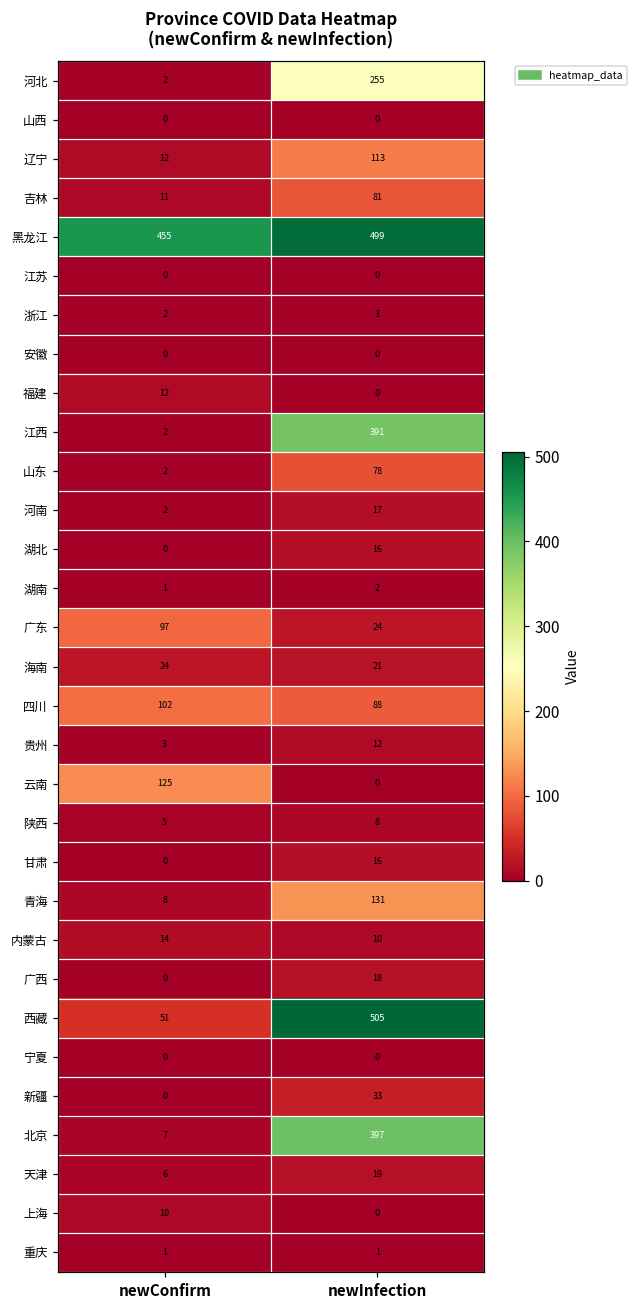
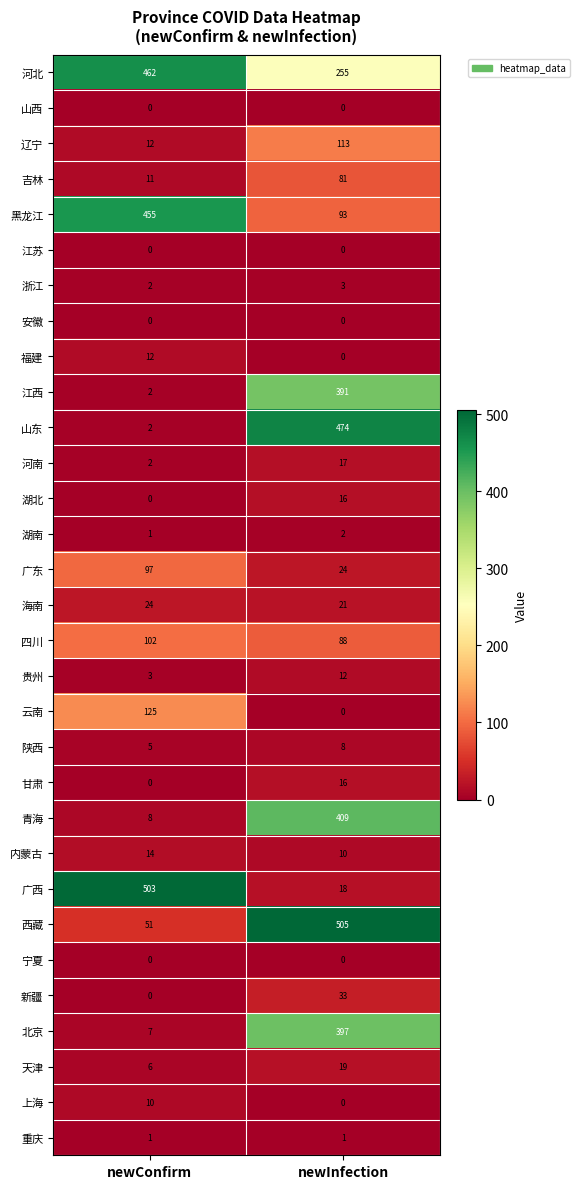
  {
    "河北": {
-     "newConfirm": 2,
+     "newConfirm": 462,
      "newInfection": 255
    },
    "山西": {
      "newConfirm": 0,
      "newInfection": 0
    },
    "辽宁": {
      "newConfirm": 12,
      "newInfection": 113
    },
    "吉林": {
      "newConfirm": 11,
      "newInfection": 81
    },
    "黑龙江": {
      "newConfirm": 455,
-     "newInfection": 499
+     "newInfection": 93
    },
    "江苏": {
      "newConfirm": 0,
      "newInfection": 0
    },
    "浙江": {
      "newConfirm": 2,
      "newInfection": 3
    },
    "安徽": {
      "newConfirm": 0,
      "newInfection": 0
    },
    "福建": {
      "newConfirm": 12,
      "newInfection": 0
    },
    "江西": {
      "newConfirm": 2,
      "newInfection": 391
    },
    "山东": {
      "newConfirm": 2,
-     "newInfection": 78
+     "newInfection": 474
    },
    "河南": {
      "newConfirm": 2,
      "newInfection": 17
    },
    "湖北": {
      "newConfirm": 0,
      "newInfection": 16
    },
    "湖南": {
      "newConfirm": 1,
      "newInfection": 2
    },
    "广东": {
      "newConfirm": 97,
      "newInfection": 24
    },
    "海南": {
      "newConfirm": 24,
      "newInfection": 21
    },
    "四川": {
      "newConfirm": 102,
      "newInfection": 88
    },
    "贵州": {
      "newConfirm": 3,
      "newInfection": 12
    },
    "云南": {
      "newConfirm": 125,
      "newInfection": 0
    },
    "陕西": {
      "newConfirm": 5,
      "newInfection": 8
    },
    "甘肃": {
      "newConfirm": 0,
      "newInfection": 16
    },
    "青海": {
      "newConfirm": 8,
-     "newInfection": 131
+     "newInfection": 409
    },
    "内蒙古": {
      "newConfirm": 14,
      "newInfection": 10
    },
    "广西": {
-     "newConfirm": 0,
+     "newConfirm": 503,
      "newInfection": 18
    },
    "西藏": {
      "newConfirm": 51,
      "newInfection": 505
    },
    "宁夏": {
      "newConfirm": 0,
      "newInfection": 0
    },
    "新疆": {
      "newConfirm": 0,
      "newInfection": 33
    },
    "北京": {
      "newConfirm": 7,
      "newInfection": 397
    },
    "天津": {
      "newConfirm": 6,
      "newInfection": 19
    },
    "上海": {
      "newConfirm": 10,
      "newInfection": 0
    },
    "重庆": {
      "newConfirm": 1,
      "newInfection": 1
    }
  }
